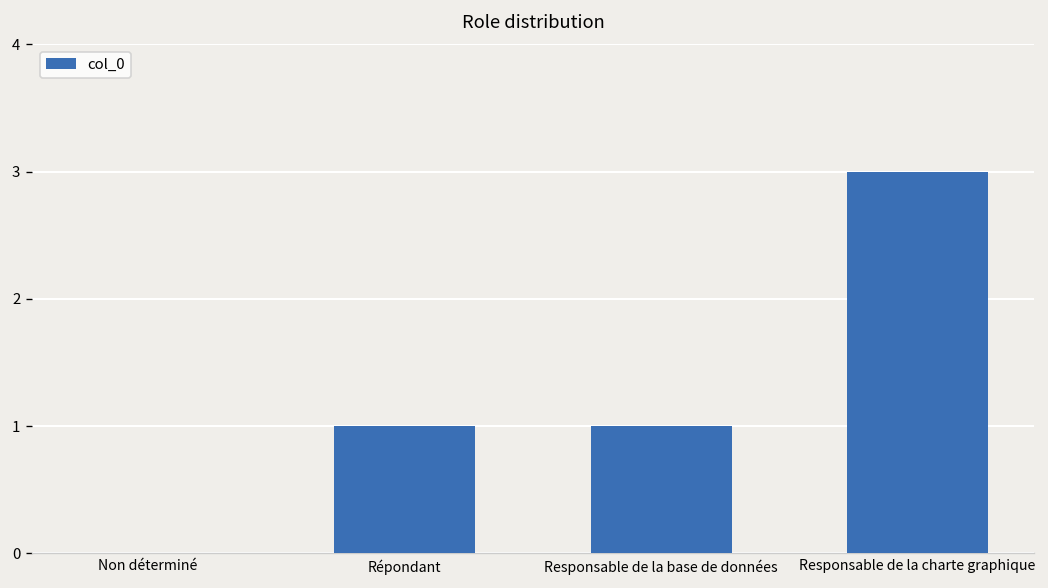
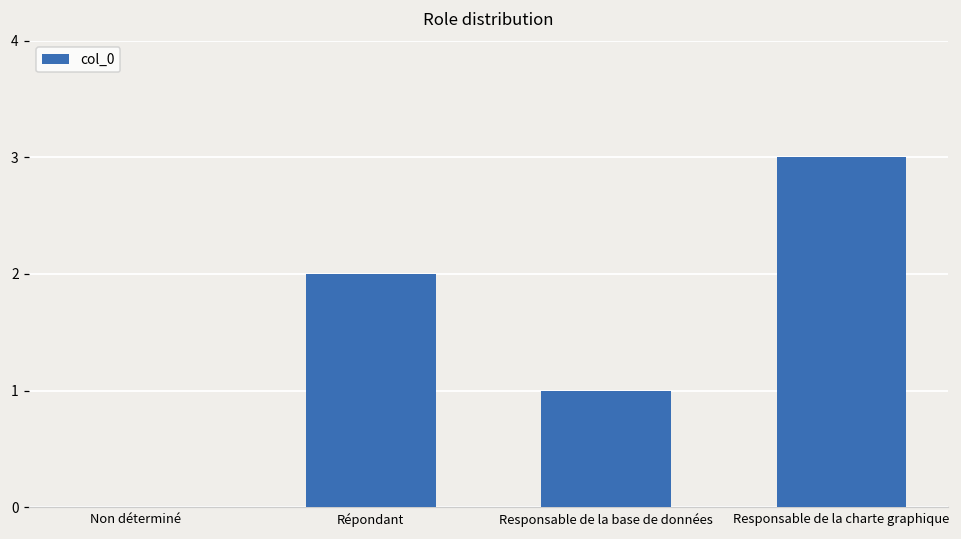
  {
    "Non déterminé": 0,
-   "Répondant": 1,
+   "Répondant": 2,
    "Responsable de la base de données": 1,
    "Responsable de la charte graphique": 3
  }
